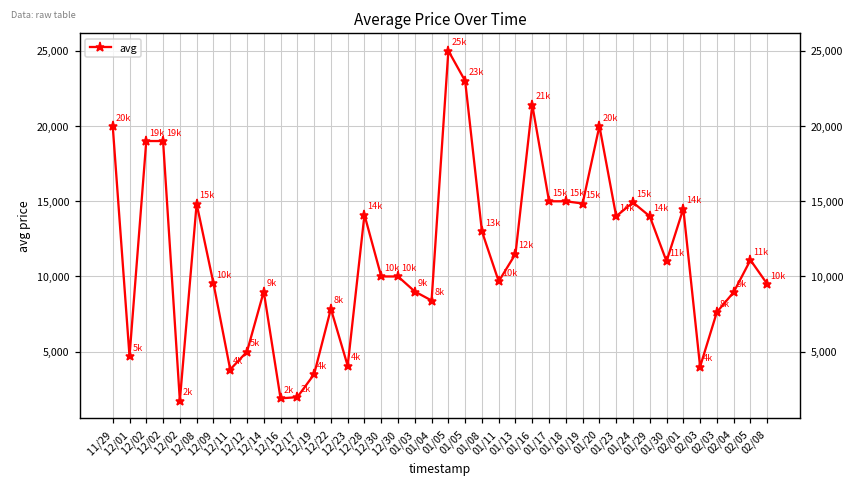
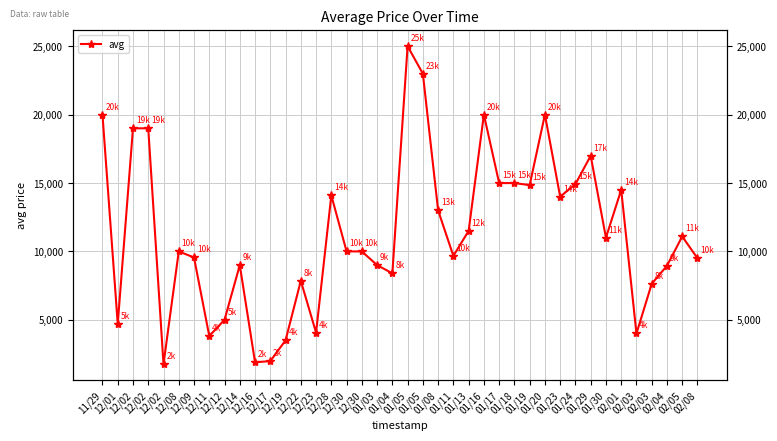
  {
    "11/29": "20k",
    "12/01": "5k",
-   "12/08": "15k",
+   "12/08": "10k",
    "12/09": "10k",
    "12/11": "4k",
    "12/12": "5k",
    "12/14": "9k",
    "12/17": "2k",
    "12/19": "4k",
    "12/22": "8k",
    "12/23": "4k",
    "12/28": "14k",
    "01/03": "9k",
    "01/04": "8k",
    "01/08": "13k",
    "01/11": "10k",
    "01/13": "12k",
-   "01/16": "21k",
+   "01/16": "20k",
    "01/18": "15k",
    "01/19": "15k",
    "01/20": "20k",
    "01/24": "15k",
-   "01/29": "14k",
+   "01/29": "17k",
    "01/30": "11k",
    "02/01": "14k",
    "02/04": "9k",
    "02/05": "11k",
    "02/08": "10k"
  }
